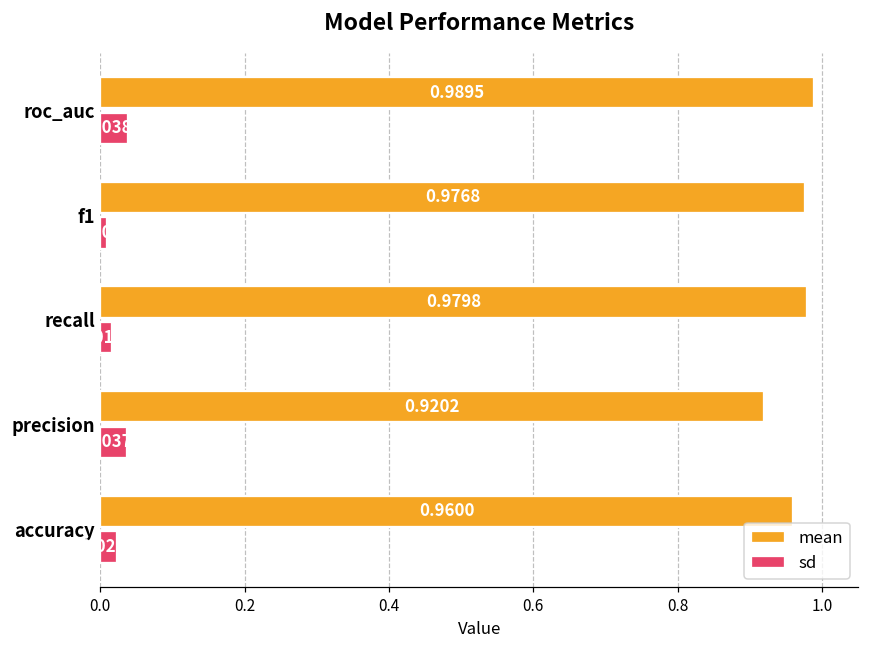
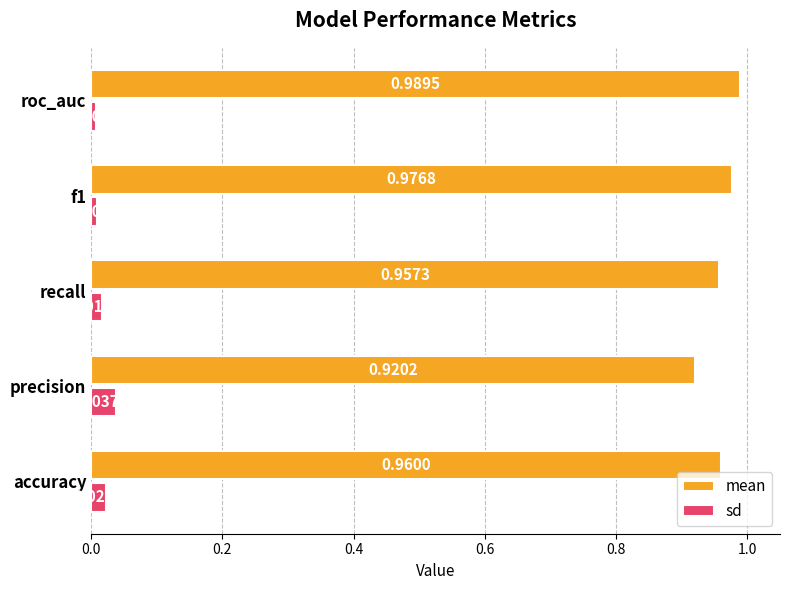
  {
    "mean": {
      "roc_auc": 0.9895,
      "f1": 0.9768,
-     "recall": 0.9798,
+     "recall": 0.9573,
      "precision": 0.9202,
      "accuracy": 0.9600
    },
    "sd": {
-     "roc_auc": 0.04,
+     "roc_auc": 0.01,
      "f1": 0.01,
      "recall": 0.02,
      "precision": 0.04,
      "accuracy": 0.02
    }
  }
